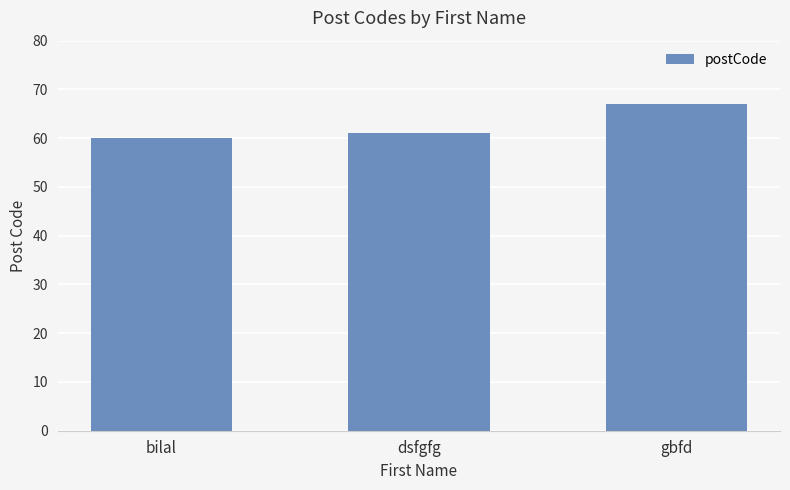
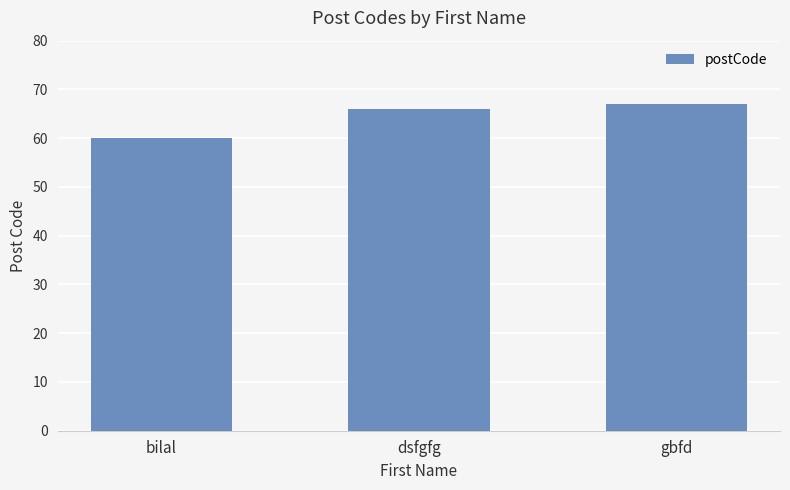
  {
    "bilal": 60,
-   "dsfgfg": 61,
+   "dsfgfg": 66,
    "gbfd": 67
  }
